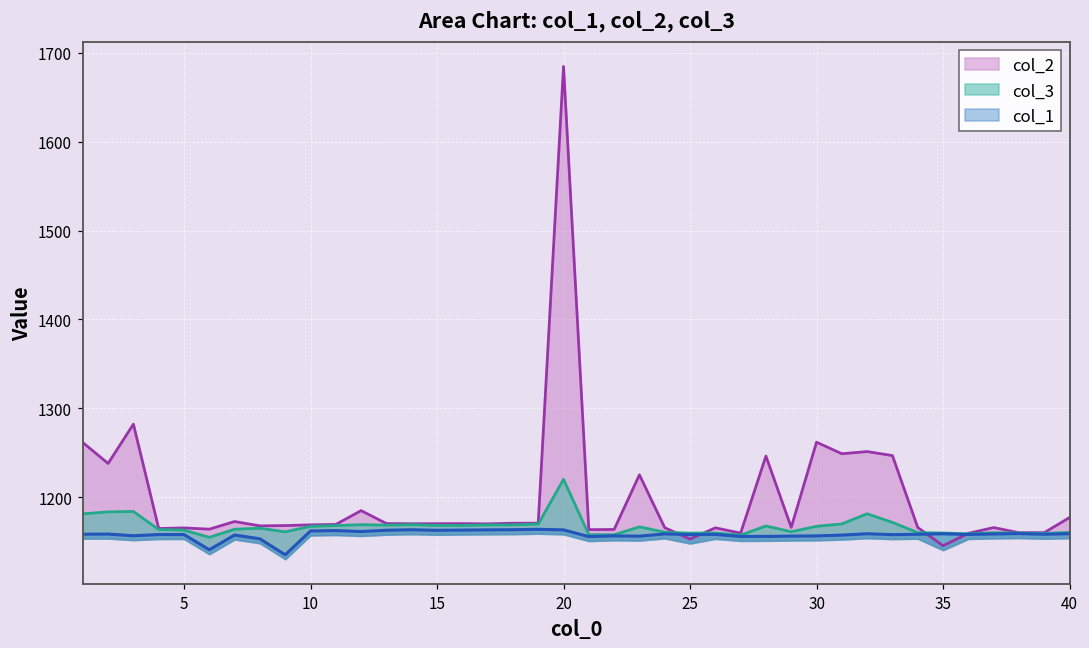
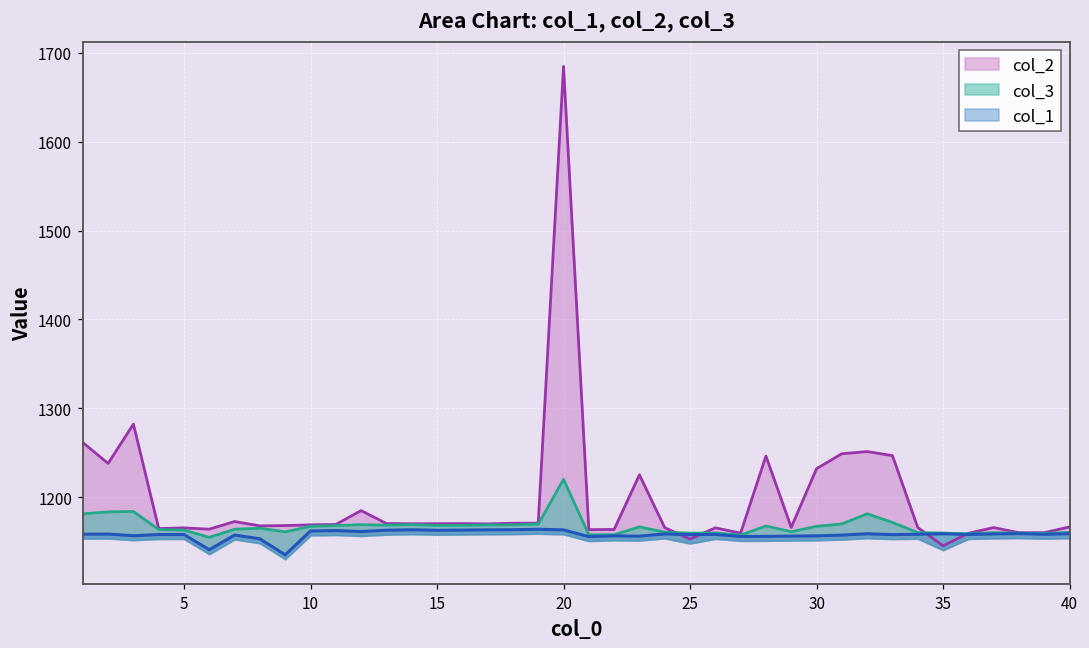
  {
    "col_2": {
      "20": 1680,
      "25": 1150,
-     "30": 1260,
+     "30": 1230,
      "35": 1150,
-     "40": 1180
+     "40": 1170
    }
  }
